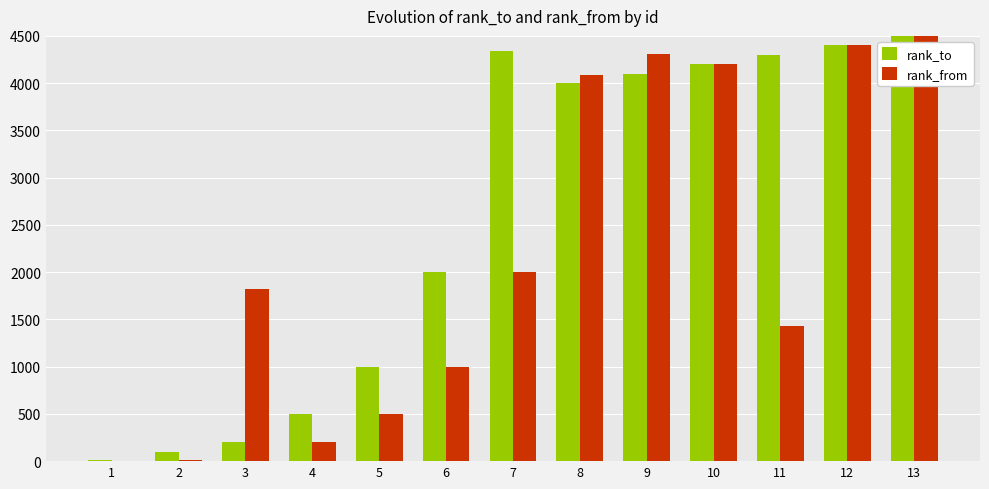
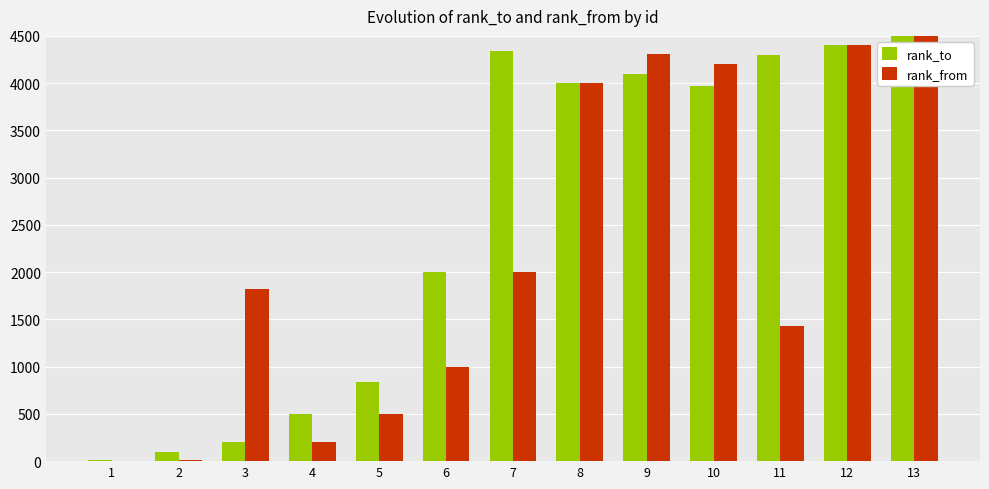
  {
    "rank_to": {
      "2": 100,
      "3": 200,
      "4": 500,
-     "5": 1000,
+     "5": 800,
      "6": 2000,
      "7": 4300,
      "8": 4000,
      "9": 4100,
-     "10": 4200,
+     "10": 4000,
      "11": 4300,
      "12": 4400,
      "13": 4500
    },
    "rank_from": {
      "3": 1800,
      "4": 200,
      "5": 500,
      "6": 1000,
      "7": 2000,
-     "8": 4100,
+     "8": 4000,
      "9": 4300,
      "10": 4200,
      "11": 1400,
      "12": 4400,
      "13": 4500
    }
  }
